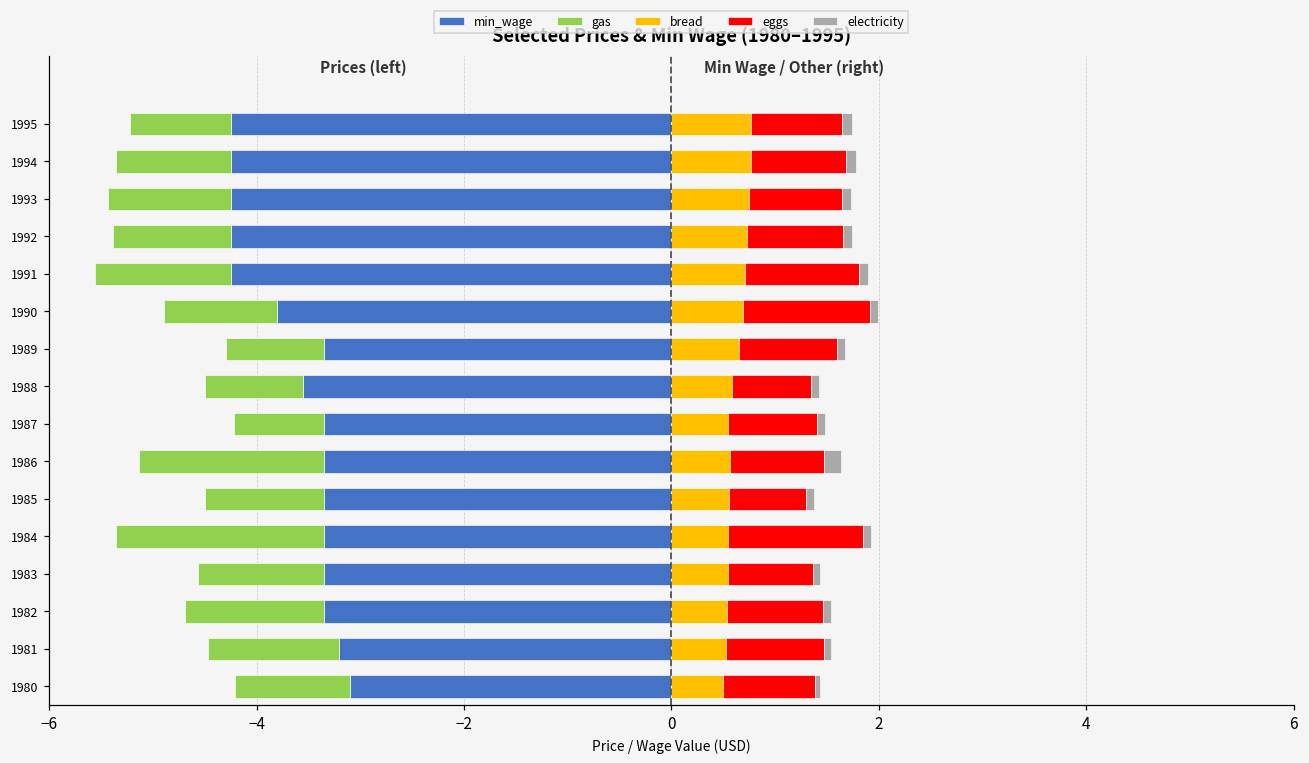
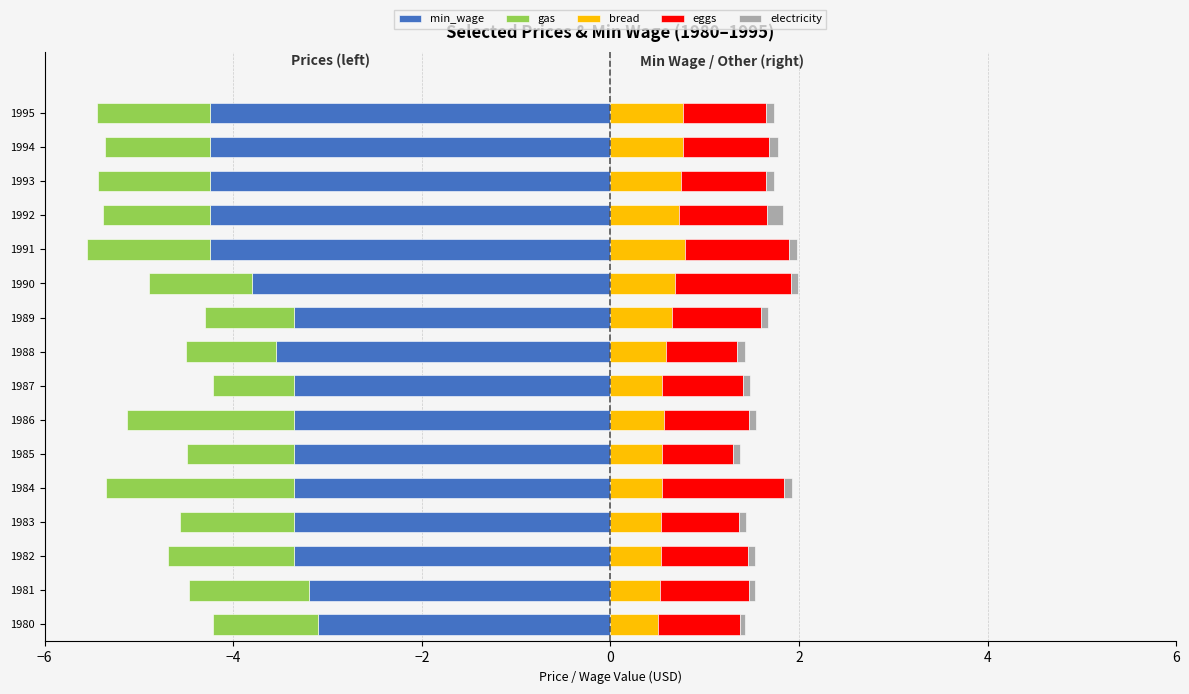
  {
    "min_wage": {
      "1995": -4.3,
      "1994": -4.3,
      "1993": -4.3,
      "1992": -4.3,
      "1991": -4.3,
      "1990": -3.8,
      "1989": -3.4,
      "1988": -3.6,
      "1987": -3.4,
      "1986": -3.4,
      "1985": -3.4,
      "1984": -3.4,
      "1983": -3.4,
      "1982": -3.4,
      "1981": -3.2,
      "1980": -3.1
    },
    "gas": {
-     "1995": -1.0,
+     "1995": -1.2,
      "1994": -1.1,
      "1993": -1.2,
      "1992": -1.1,
      "1991": -1.3,
      "1990": -1.1,
      "1989": -0.9,
      "1988": -0.9,
      "1987": -0.9,
      "1986": -1.8,
      "1985": -1.1,
      "1984": -2.0,
      "1983": -1.2,
      "1982": -1.3,
      "1981": -1.3,
      "1980": -1.1
    },
    "bread": {
      "1995": 0.8,
      "1994": 0.8,
      "1993": 0.7,
      "1992": 0.7,
-     "1991": 0.7,
+     "1991": 0.8,
      "1990": 0.7,
      "1989": 0.7,
      "1988": 0.6,
      "1987": 0.5,
      "1986": 0.6,
      "1985": 0.6,
      "1984": 0.5,
      "1983": 0.5,
      "1982": 0.5,
      "1981": 0.5,
      "1980": 0.5
    },
    "eggs": {
      "1995": 0.9,
      "1994": 0.9,
      "1993": 0.9,
      "1992": 0.9,
      "1991": 1.1,
      "1990": 1.2,
      "1989": 0.9,
      "1988": 0.8,
      "1987": 0.9,
      "1986": 0.9,
      "1985": 0.7,
      "1984": 1.3,
      "1983": 0.8,
      "1982": 0.9,
      "1981": 0.9,
      "1980": 0.9
    },
    "electricity": {
      "1995": 0.1,
      "1994": 0.1,
      "1993": 0.1,
-     "1992": 0.1,
+     "1992": 0.2,
      "1991": 0.1,
      "1990": 0.1,
      "1989": 0.1,
      "1988": 0.1,
      "1987": 0.1,
-     "1986": 0.2,
+     "1986": 0.1,
      "1985": 0.1,
      "1984": 0.1,
      "1983": 0.1,
      "1982": 0.1,
      "1981": 0.1,
      "1980": 0.1
    }
  }
